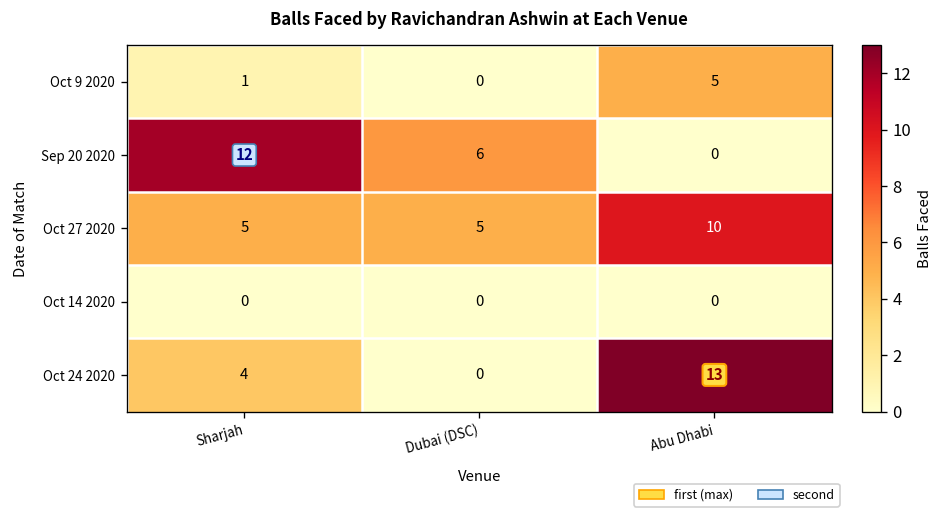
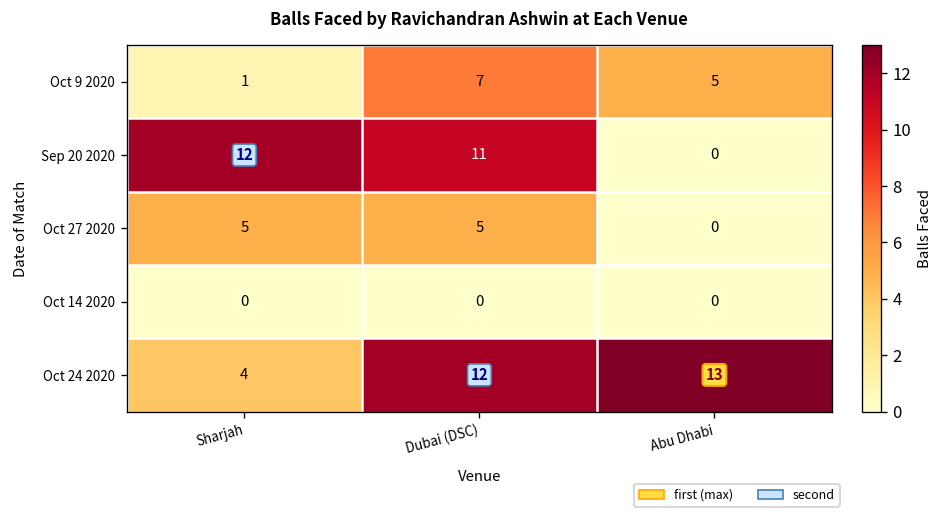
  {
    "Oct 9 2020": {
      "Sharjah": 1,
-     "Dubai (DSC)": 0,
+     "Dubai (DSC)": 7,
      "Abu Dhabi": 5
    },
    "Sep 20 2020": {
-     "Dubai (DSC)": 6,
+     "Dubai (DSC)": 11,
      "Abu Dhabi": 0
    },
    "Oct 27 2020": {
      "Sharjah": 5,
      "Dubai (DSC)": 5,
-     "Abu Dhabi": 10
+     "Abu Dhabi": 0
    },
    "Oct 14 2020": {
      "Sharjah": 0,
      "Dubai (DSC)": 0,
      "Abu Dhabi": 0
    },
    "Oct 24 2020": {
      "Sharjah": 4,
-     "Dubai (DSC)": 0
+     "Dubai (DSC)": 12
    }
  }
